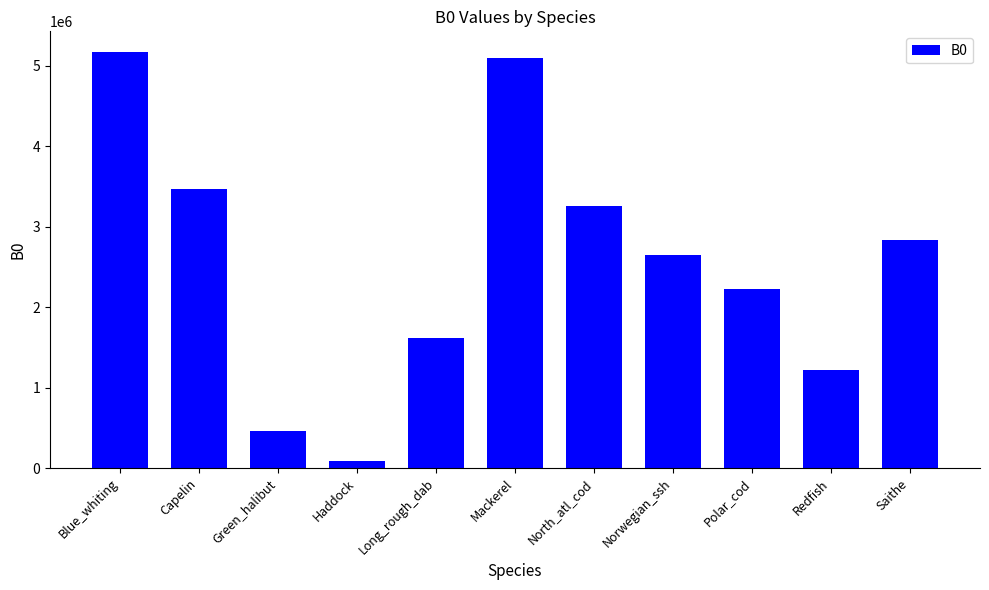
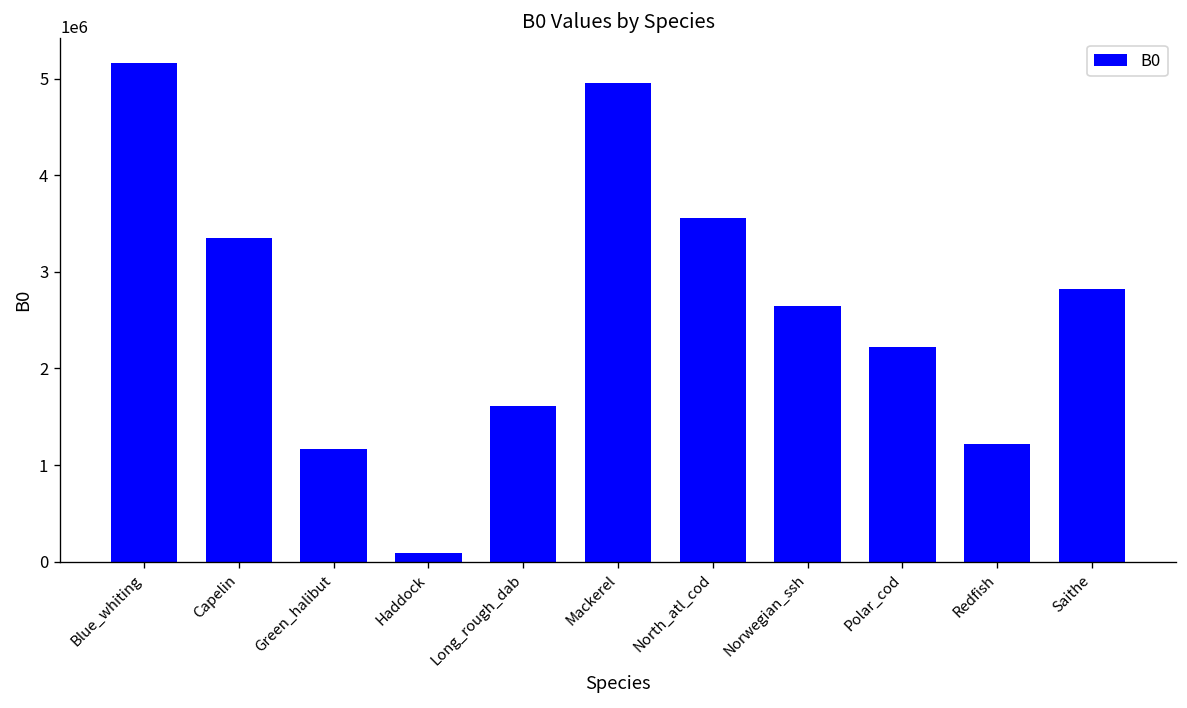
  {
    "Blue_whiting": 5200000,
-   "Capelin": 3500000,
-   "Green_halibut": 500000,
+   "Capelin": 3300000,
+   "Green_halibut": 1200000,
    "Haddock": 100000,
    "Long_rough_dab": 1600000,
-   "Mackerel": 5100000,
-   "North_atl_cod": 3300000,
+   "Mackerel": 5000000,
+   "North_atl_cod": 3600000,
    "Norwegian_ssh": 2600000,
    "Polar_cod": 2200000,
    "Redfish": 1200000,
    "Saithe": 2800000
  }
